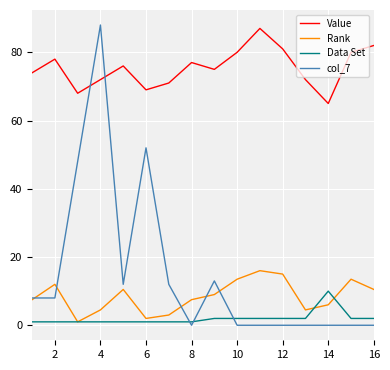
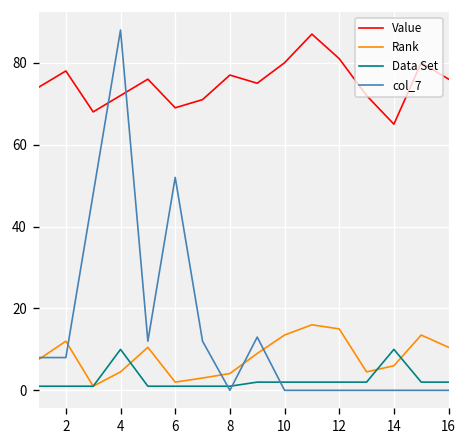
  {
    "Value": {
      "2": 78,
      "4": 72,
      "6": 69,
      "8": 77,
      "10": 80,
      "12": 81,
      "14": 65,
-     "16": 82
+     "16": 76
    },
    "Rank": {
      "2": 12,
      "4": 5,
      "6": 2,
-     "8": 8,
+     "8": 4,
      "10": 14,
      "12": 15,
      "14": 6,
      "16": 11
    },
    "Data Set": {
      "2": 1,
-     "4": 1,
+     "4": 10,
      "6": 1,
      "8": 1,
      "10": 2,
      "12": 2,
      "14": 10,
      "16": 2
    },
    "col_7": {
      "2": 8,
      "4": 88,
      "6": 52,
      "8": 0,
      "10": 0,
      "12": 0,
      "14": 0,
      "16": 0
    }
  }
